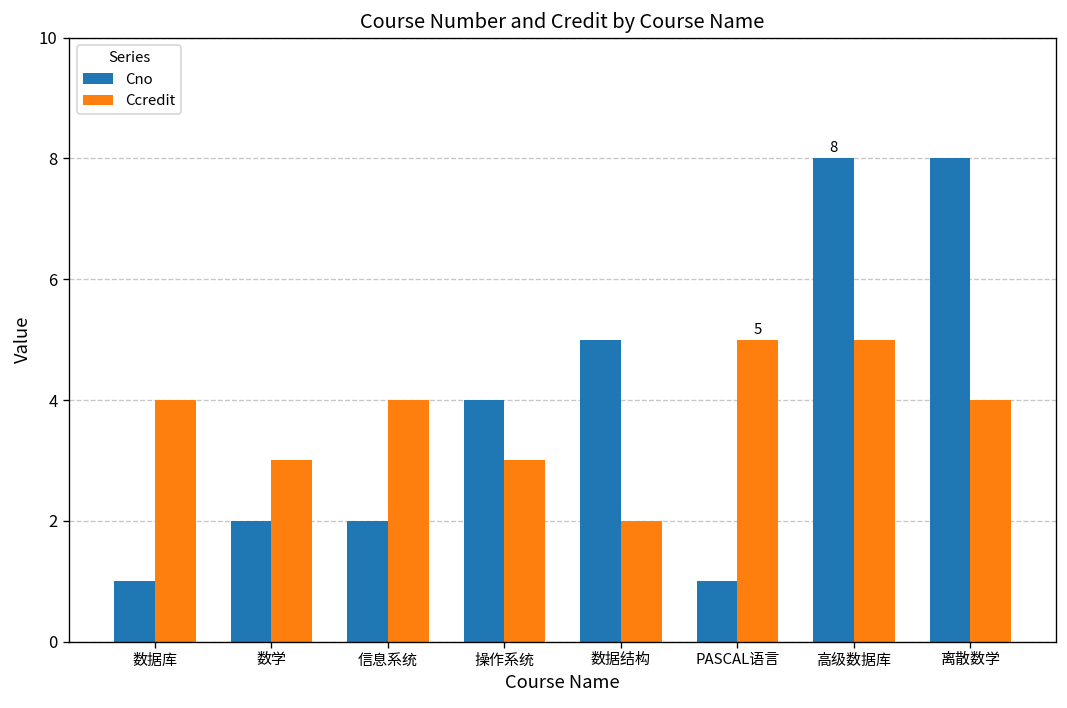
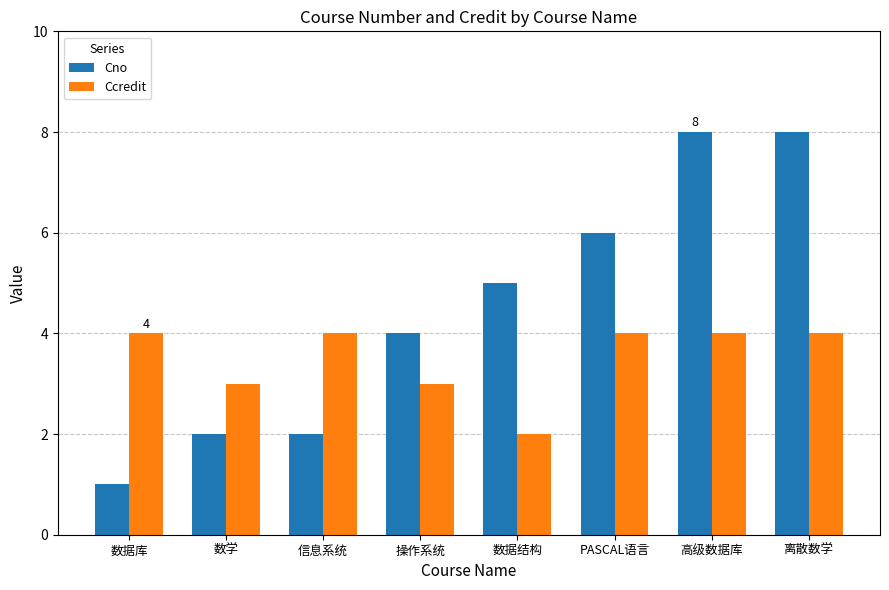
  {
    "Cno": {
      "数据库": 1,
      "数学": 2,
      "信息系统": 2,
      "操作系统": 4,
      "数据结构": 5,
-     "PASCAL语言": 1,
+     "PASCAL语言": 6,
      "离散数学": 8
    },
    "Ccredit": {
-     "PASCAL语言": 5,
-     "高级数据库": 5
+     "PASCAL语言": 4,
+     "高级数据库": 4
    }
  }
